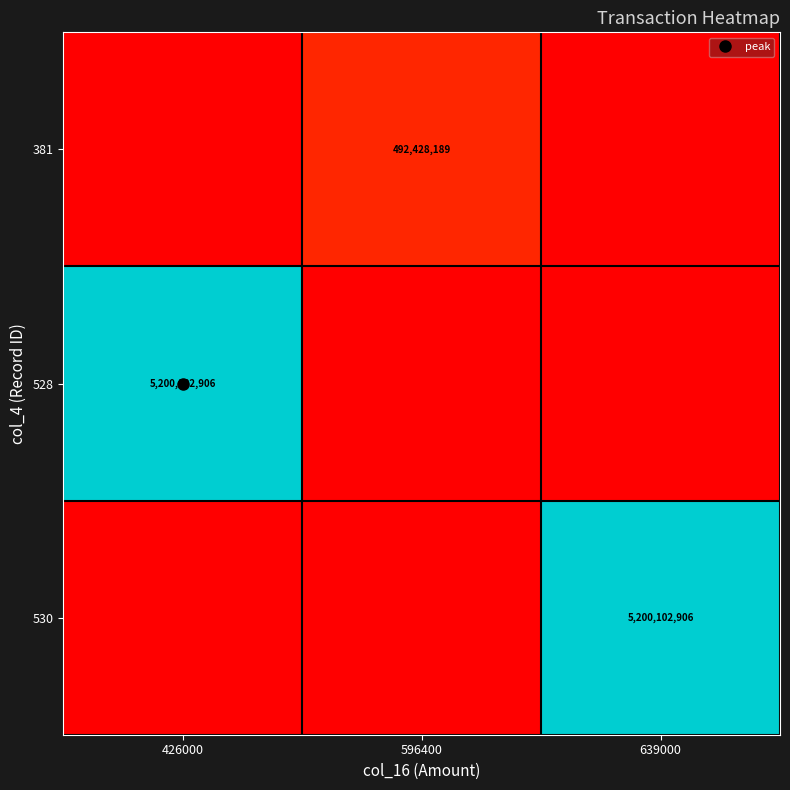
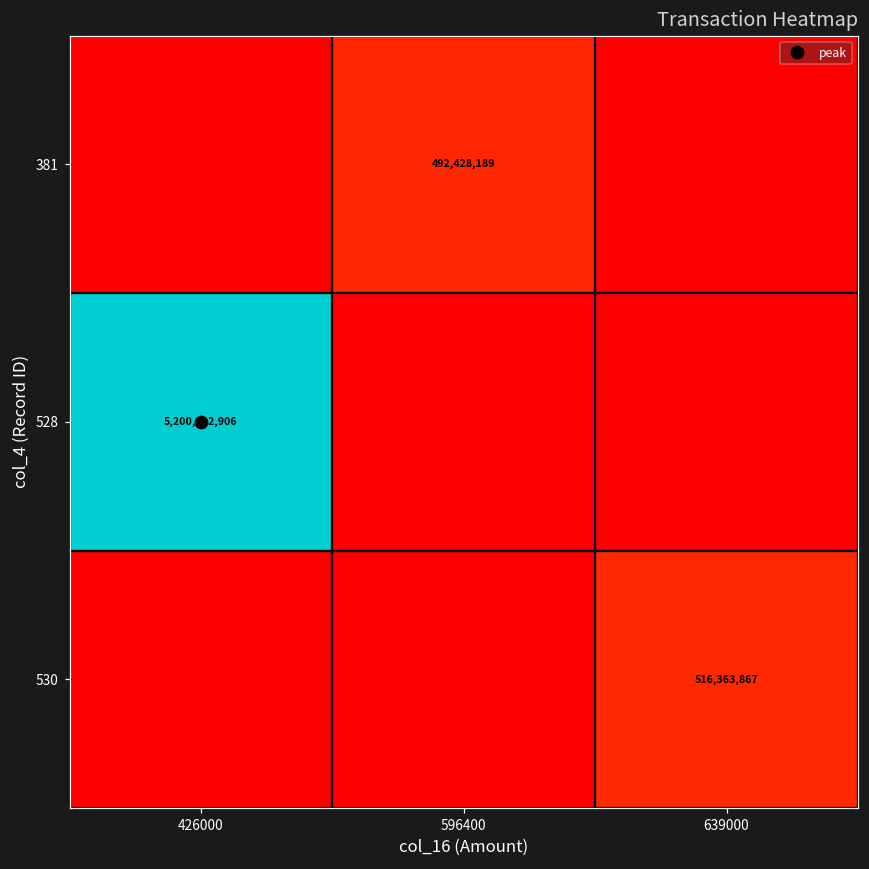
  {
    "381": {
      "596400": "492,428,189"
    },
    "530": {
-     "639000": "5,200,102,906"
+     "639000": "516,363,867"
    }
  }
